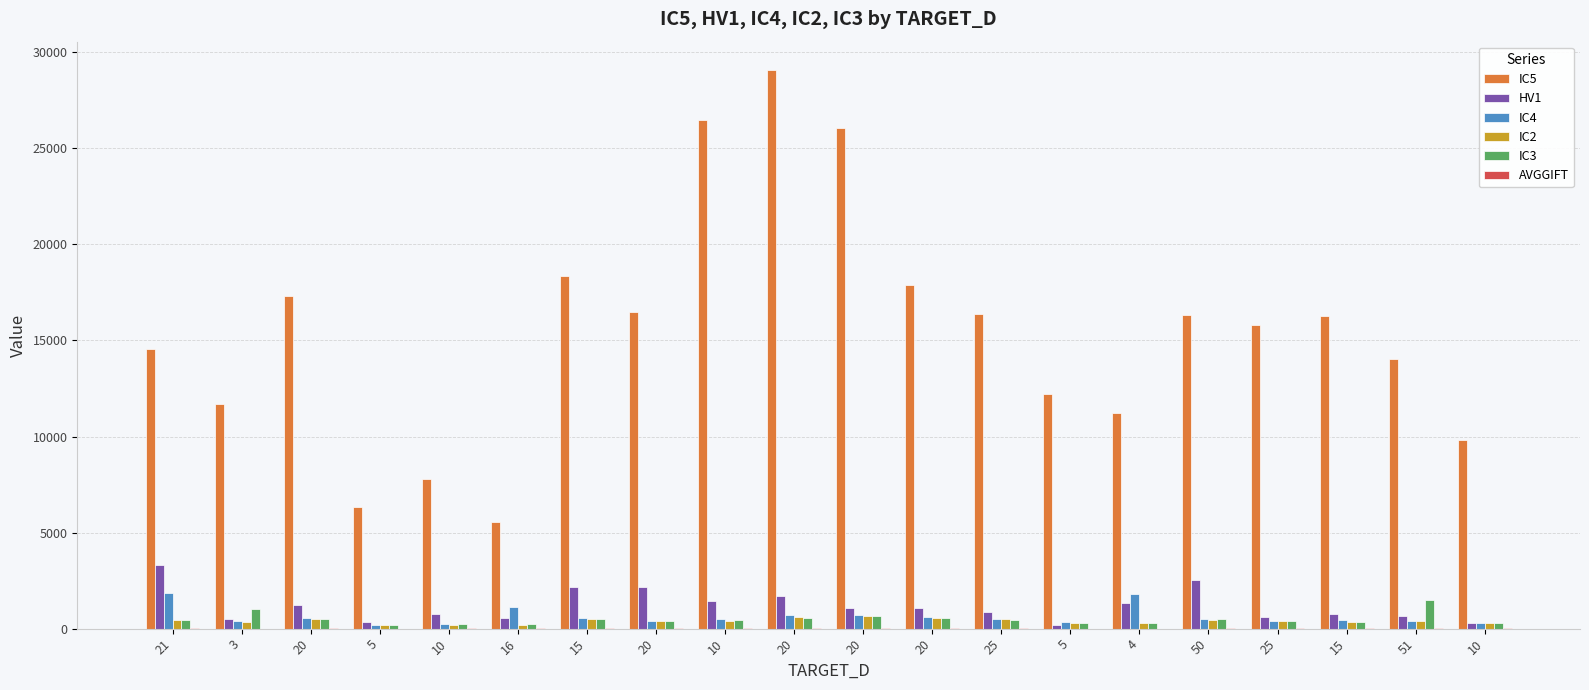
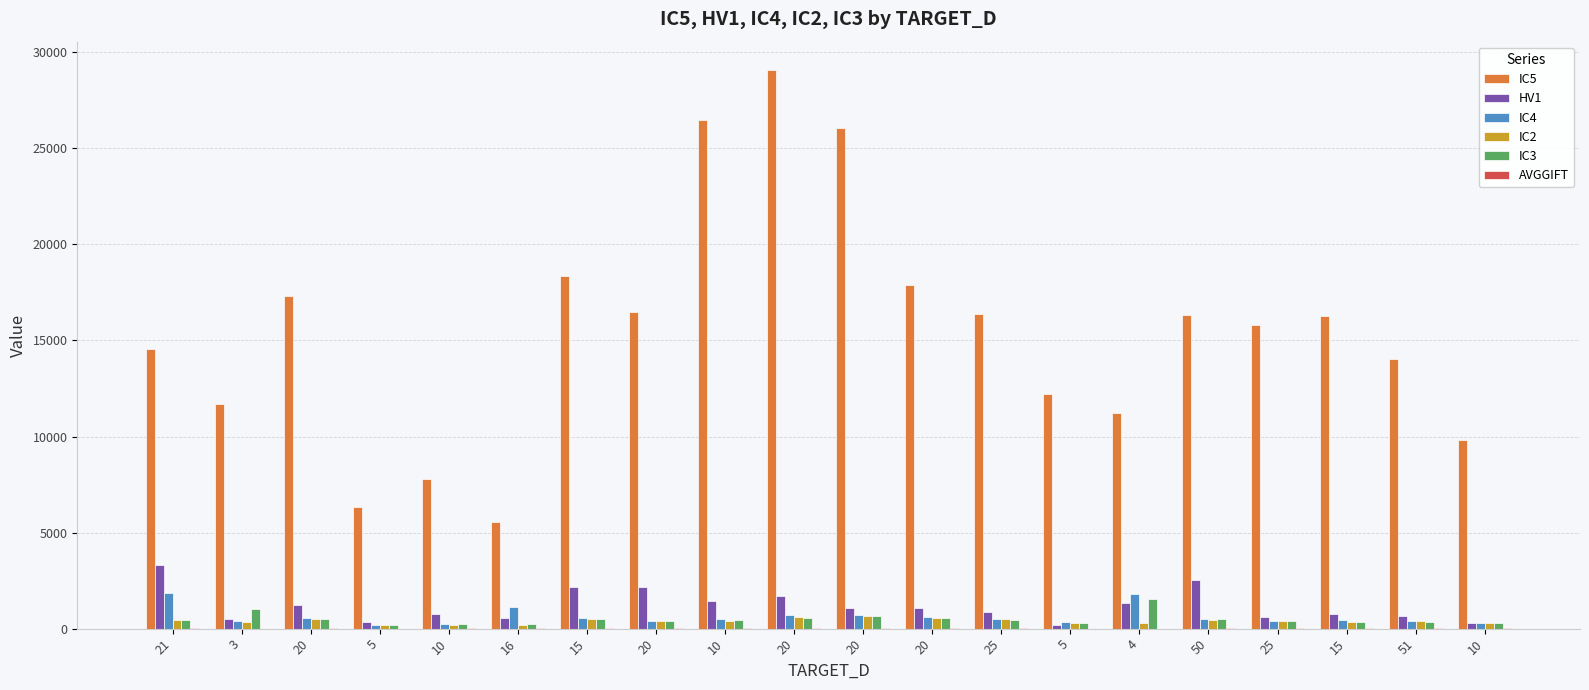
  {
    "HV1": {
      "21": 3300,
      "3": 500,
      "16": 600,
      "4": 1300,
      "50": 2500,
      "51": 700
    },
    "IC4": {
      "21": 1800,
      "3": 400,
      "16": 1100,
      "4": 1800,
      "50": 500,
      "51": 400
    },
    "IC3": {
      "21": 500,
      "3": 1000,
      "16": 200,
-     "4": 300,
+     "4": 1500,
      "50": 500,
-     "51": 1500
+     "51": 400
    }
  }
